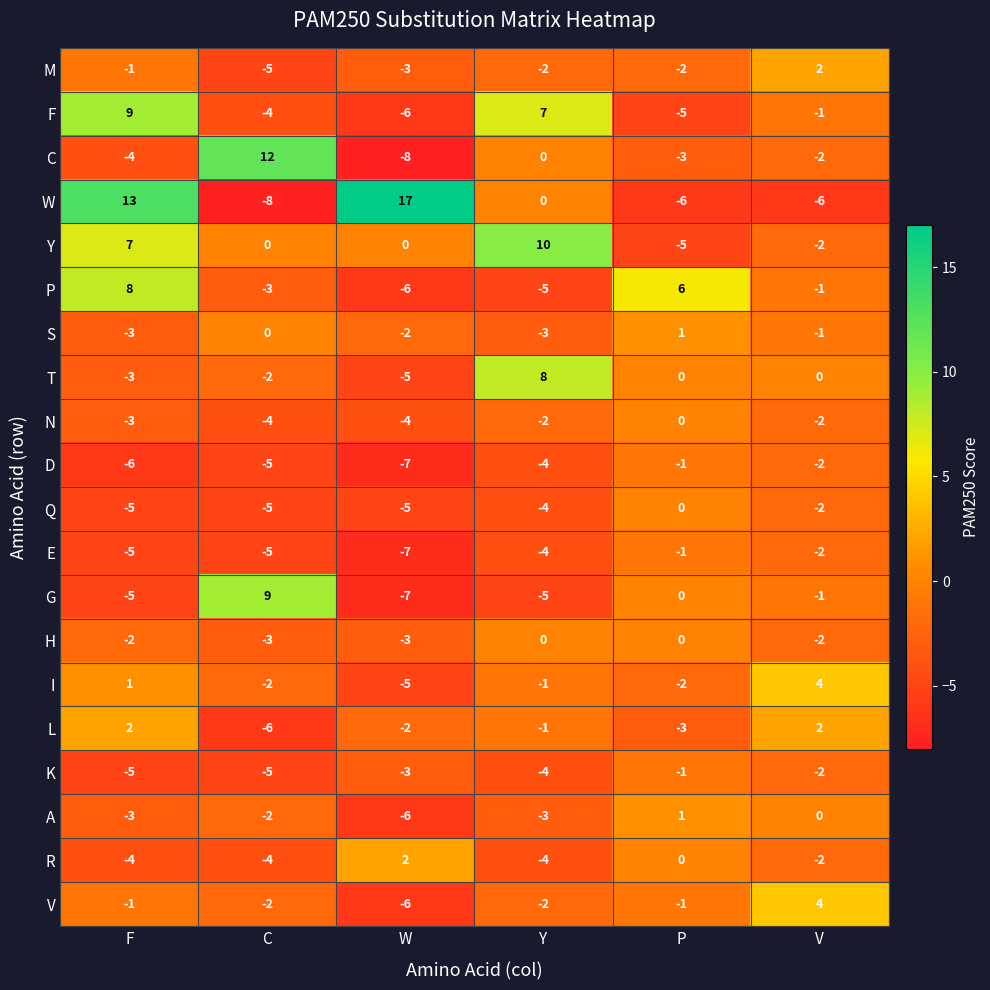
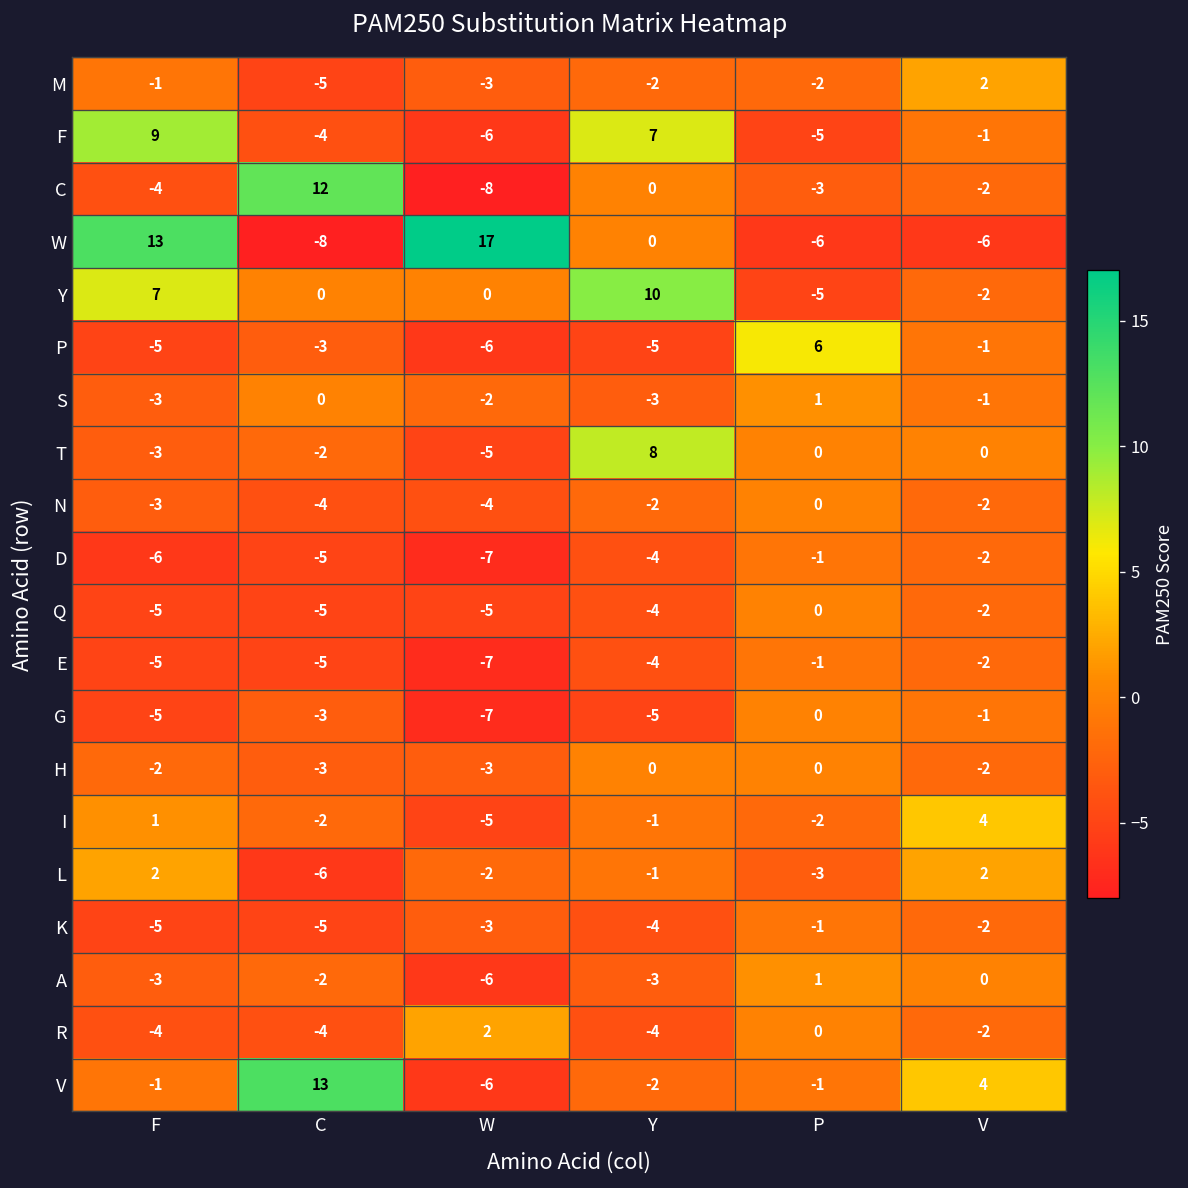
  {
    "M": {
      "F": -1,
      "C": -5,
      "W": -3,
      "Y": -2,
      "P": -2,
      "V": 2
    },
    "F": {
      "F": 9,
      "C": -4,
      "W": -6,
      "Y": 7,
      "P": -5,
      "V": -1
    },
    "C": {
      "F": -4,
      "C": 12,
      "W": -8,
      "Y": 0,
      "P": -3,
      "V": -2
    },
    "W": {
      "F": 13,
      "C": -8,
      "W": 17,
      "Y": 0,
      "P": -6,
      "V": -6
    },
    "Y": {
      "F": 7,
      "C": 0,
      "W": 0,
      "Y": 10,
      "P": -5,
      "V": -2
    },
    "P": {
-     "F": 8,
+     "F": -5,
      "C": -3,
      "W": -6,
      "Y": -5,
      "P": 6,
      "V": -1
    },
    "S": {
      "F": -3,
      "C": 0,
      "W": -2,
      "Y": -3,
      "P": 1,
      "V": -1
    },
    "T": {
      "F": -3,
      "C": -2,
      "W": -5,
      "Y": 8,
      "P": 0,
      "V": 0
    },
    "N": {
      "F": -3,
      "C": -4,
      "W": -4,
      "Y": -2,
      "P": 0,
      "V": -2
    },
    "D": {
      "F": -6,
      "C": -5,
      "W": -7,
      "Y": -4,
      "P": -1,
      "V": -2
    },
    "Q": {
      "F": -5,
      "C": -5,
      "W": -5,
      "Y": -4,
      "P": 0,
      "V": -2
    },
    "E": {
      "F": -5,
      "C": -5,
      "W": -7,
      "Y": -4,
      "P": -1,
      "V": -2
    },
    "G": {
      "F": -5,
-     "C": 9,
+     "C": -3,
      "W": -7,
      "Y": -5,
      "P": 0,
      "V": -1
    },
    "H": {
      "F": -2,
      "C": -3,
      "W": -3,
      "Y": 0,
      "P": 0,
      "V": -2
    },
    "I": {
      "F": 1,
      "C": -2,
      "W": -5,
      "Y": -1,
      "P": -2,
      "V": 4
    },
    "L": {
      "F": 2,
      "C": -6,
      "W": -2,
      "Y": -1,
      "P": -3,
      "V": 2
    },
    "K": {
      "F": -5,
      "C": -5,
      "W": -3,
      "Y": -4,
      "P": -1,
      "V": -2
    },
    "A": {
      "F": -3,
      "C": -2,
      "W": -6,
      "Y": -3,
      "P": 1,
      "V": 0
    },
    "R": {
      "F": -4,
      "C": -4,
      "W": 2,
      "Y": -4,
      "P": 0,
      "V": -2
    },
    "V": {
      "F": -1,
-     "C": -2,
+     "C": 13,
      "W": -6,
      "Y": -2,
      "P": -1,
      "V": 4
    }
  }
